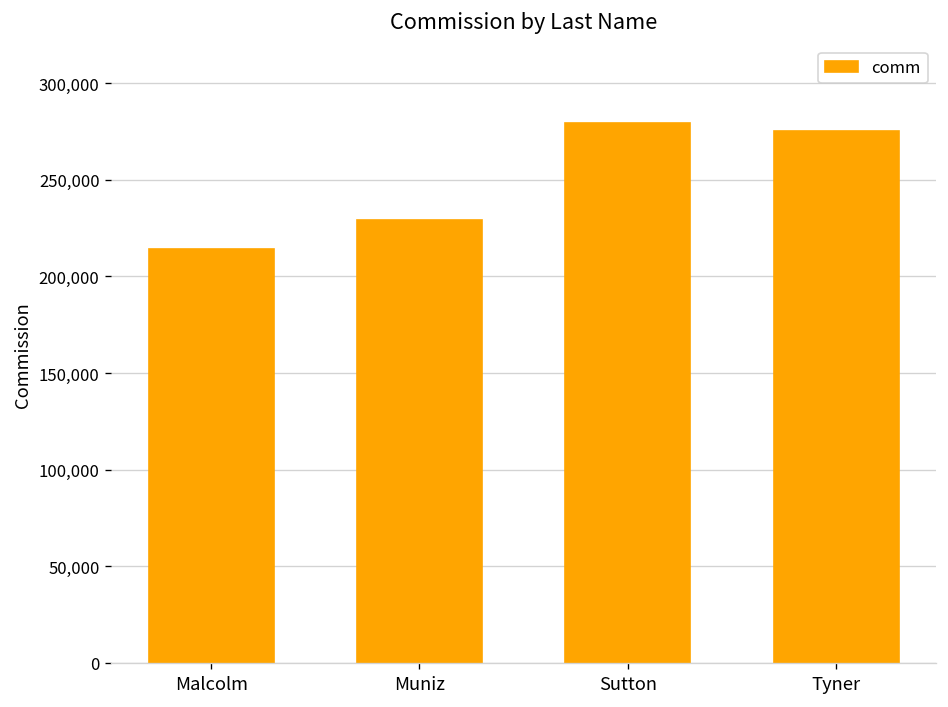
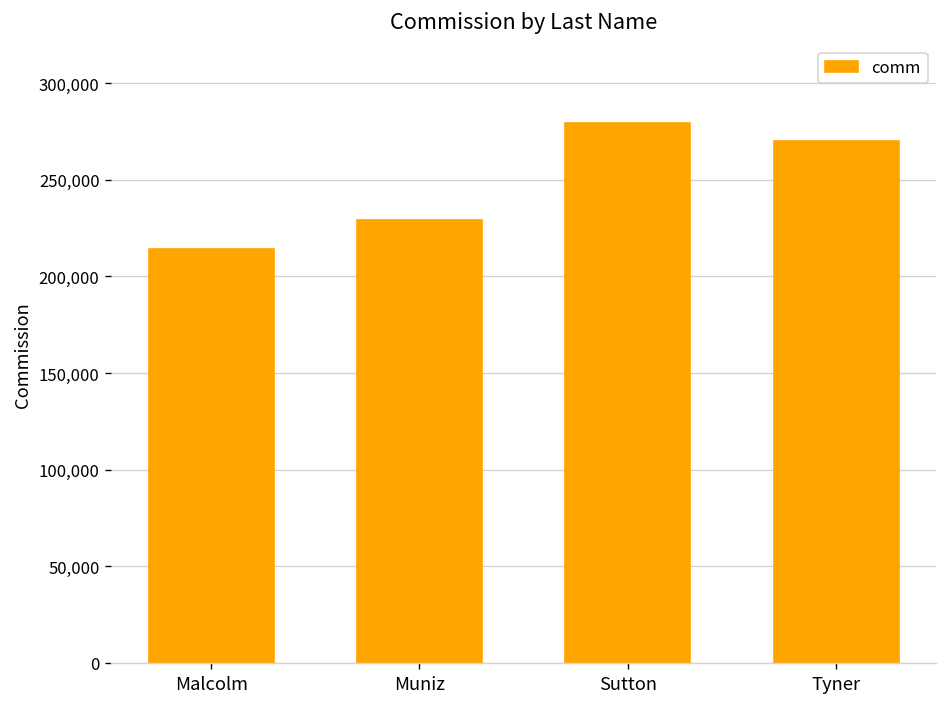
  {
    "Malcolm": "214,000",
    "Muniz": "229,000",
    "Sutton": "279,000",
-   "Tyner": "275,000"
+   "Tyner": "270,000"
  }
